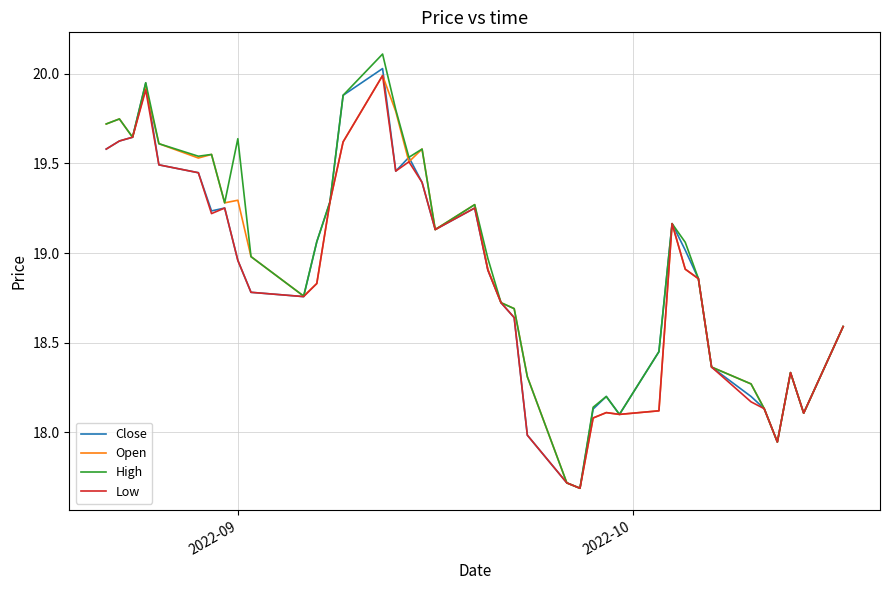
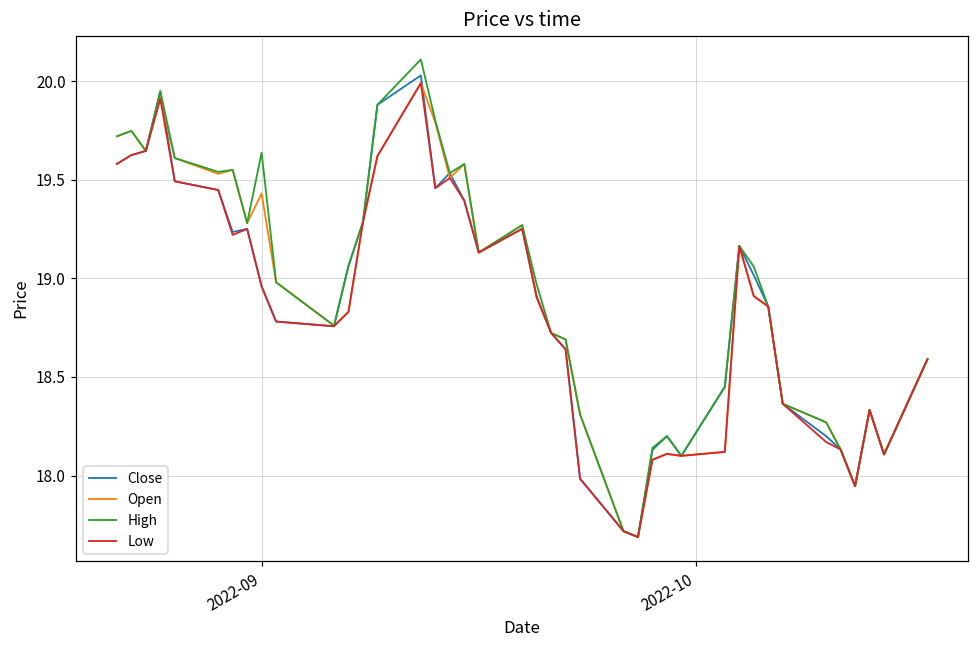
  {
    "Open": {
-     "2022-09": 19.29
+     "2022-09": 19.43
    },
    "High": {
      "2022-09": 19.64
    }
  }
